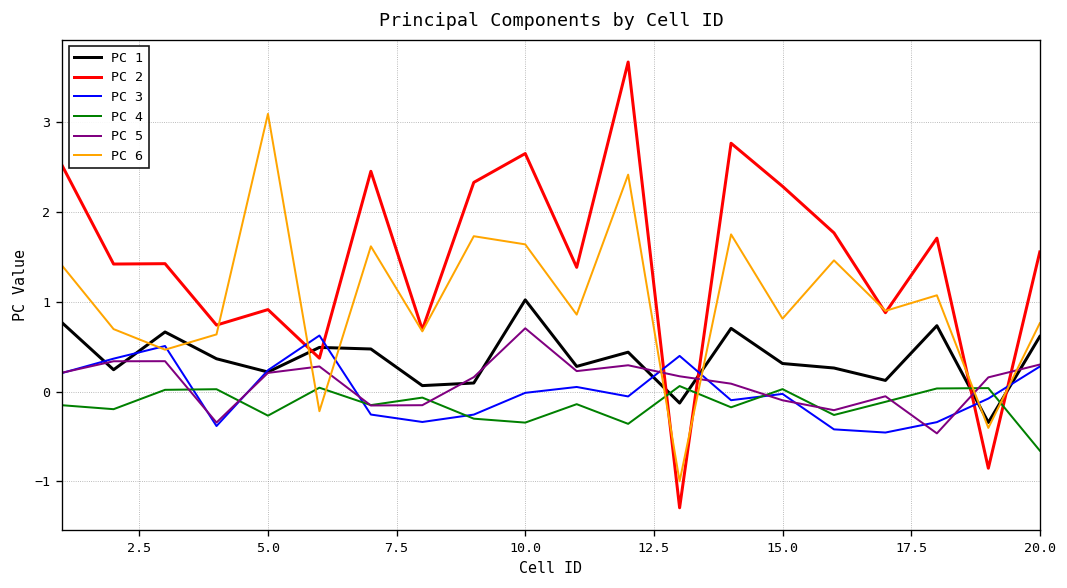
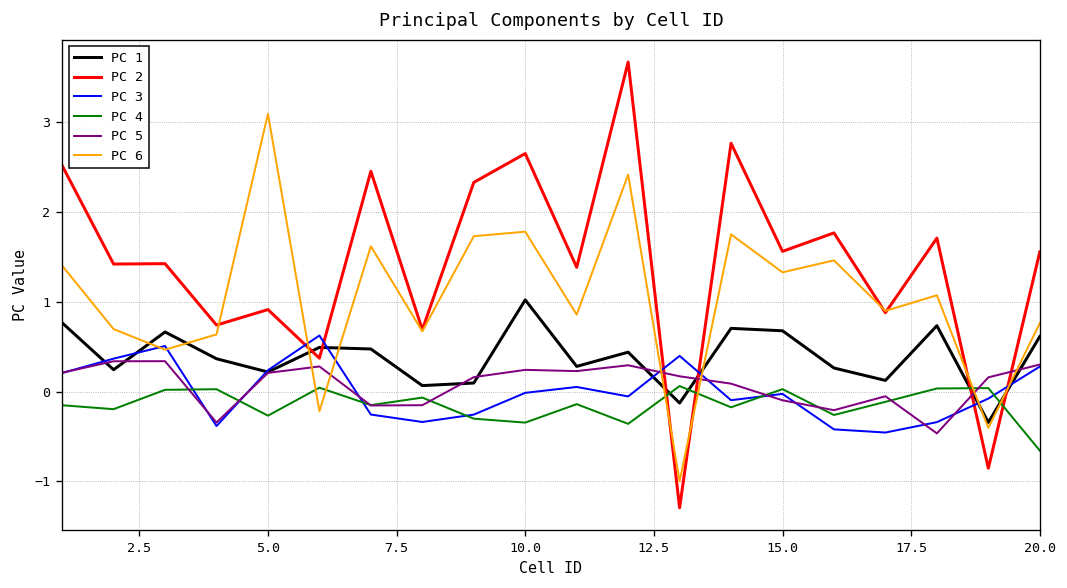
  {
    "PC 1": {
      "10.0": 1.0,
-     "15.0": 0.3,
+     "15.0": 0.7,
      "20.0": 0.6
    },
    "PC 2": {
      "5.0": 0.9,
      "10.0": 2.7,
-     "15.0": 2.3,
+     "15.0": 1.6,
      "20.0": 1.6
    },
    "PC 3": {
      "10.0": 0.0,
      "15.0": 0.0
    },
    "PC 4": {
      "5.0": -0.3,
      "10.0": -0.3,
      "15.0": 0.0,
      "20.0": -0.7
    },
    "PC 5": {
-     "10.0": 0.7,
+     "10.0": 0.2,
      "15.0": -0.1
    },
    "PC 6": {
      "5.0": 3.1,
-     "10.0": 1.6,
-     "15.0": 0.8,
+     "10.0": 1.8,
+     "15.0": 1.3,
      "20.0": 0.8
    }
  }
